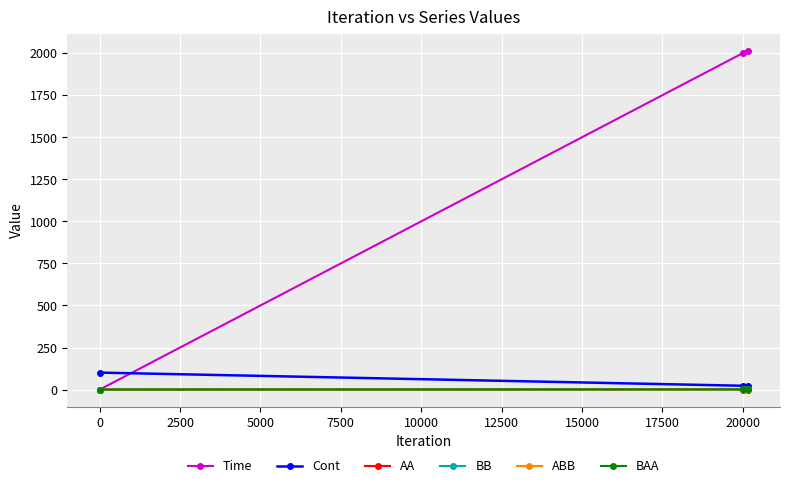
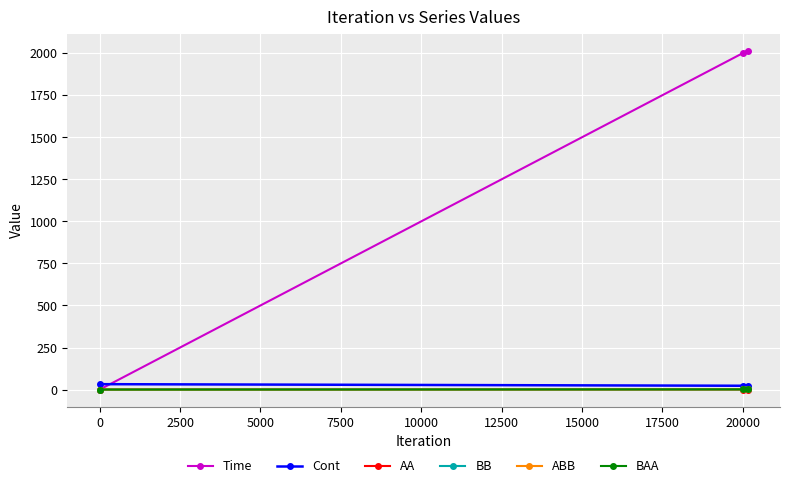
  {
    "Cont": {
-     "0": 100
+     "0": 30
    }
  }
